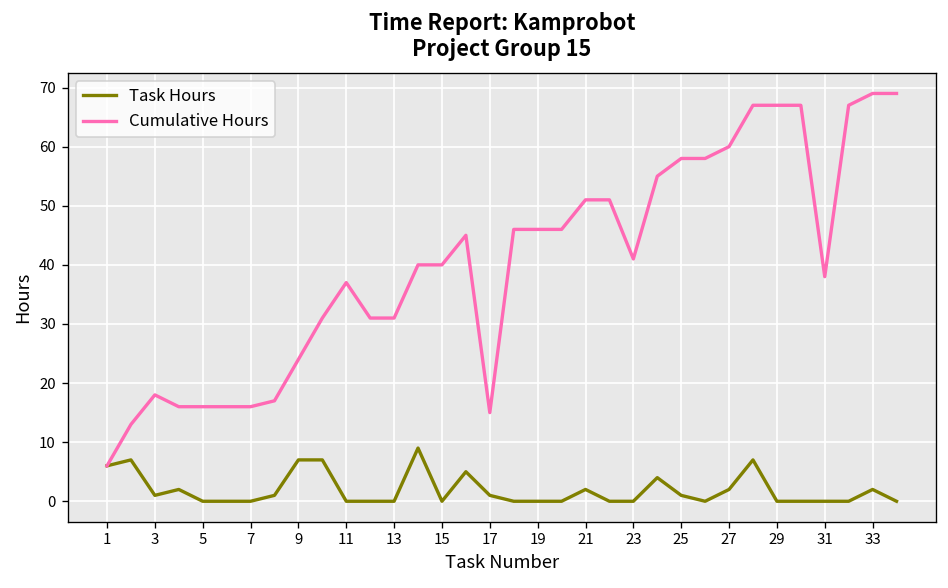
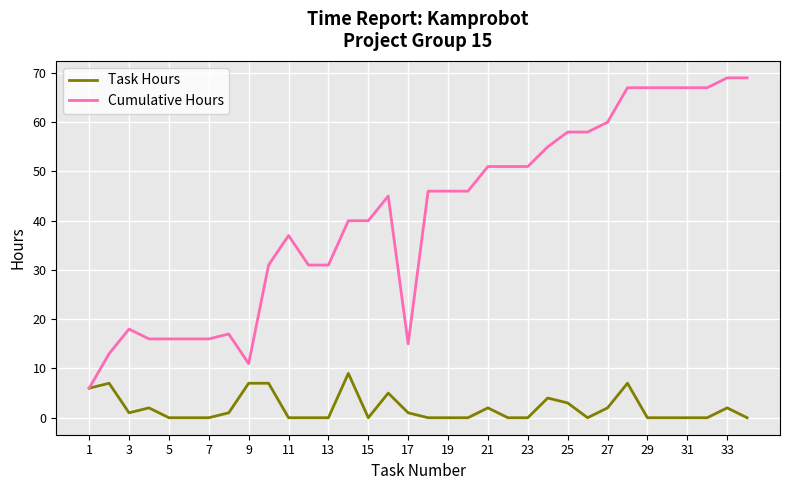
  {
    "Task Hours": {
      "3": 1,
      "5": 0,
      "7": 0,
      "9": 7,
      "11": 0,
      "13": 0,
      "15": 0,
      "17": 1,
      "19": 0,
      "21": 2,
      "23": 0,
-     "25": 1,
+     "25": 3,
      "27": 2,
      "29": 0,
      "31": 0,
      "33": 2
    },
    "Cumulative Hours": {
      "3": 18,
      "5": 16,
      "7": 16,
-     "9": 24,
+     "9": 11,
      "11": 37,
      "13": 31,
      "15": 40,
      "17": 15,
      "19": 46,
      "21": 51,
-     "23": 41,
+     "23": 51,
      "25": 58,
      "27": 60,
      "29": 67,
-     "31": 38,
+     "31": 67,
      "33": 69
    }
  }
